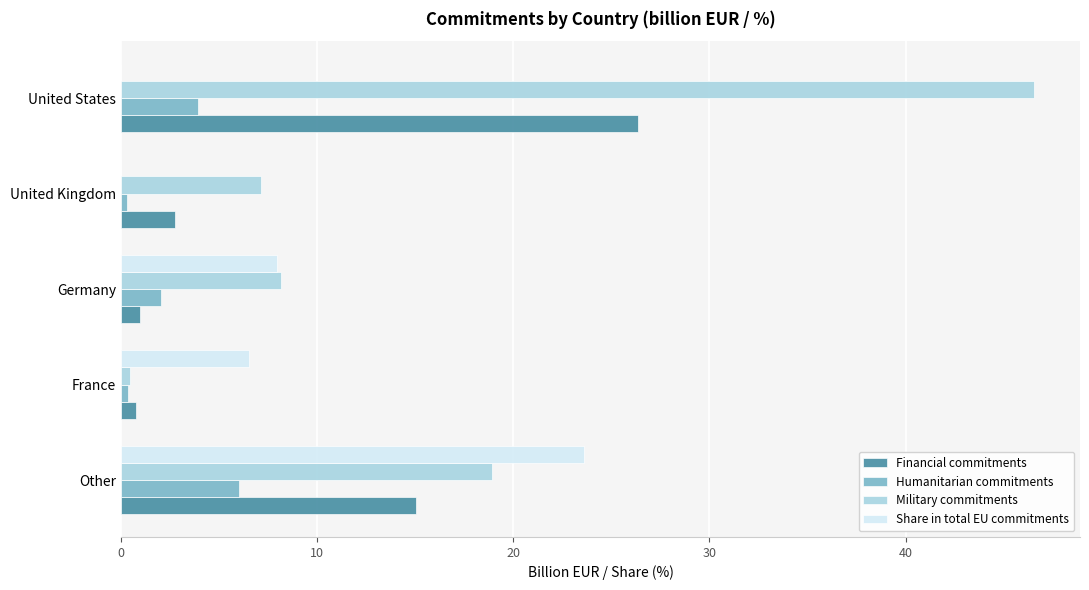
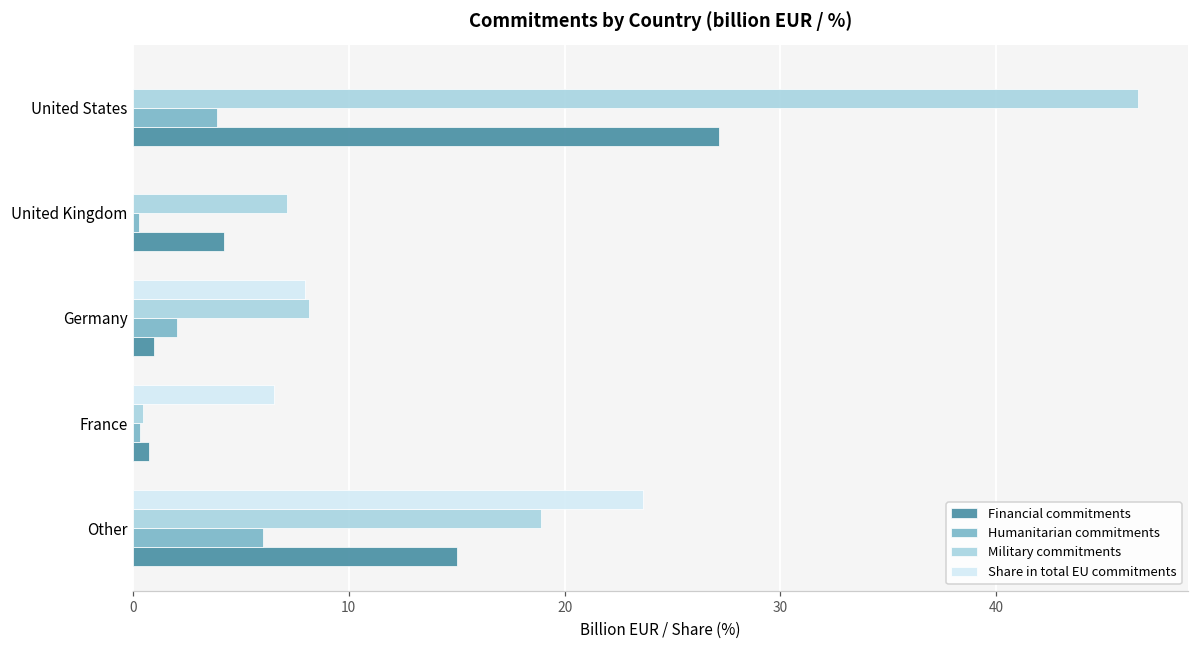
  {
    "Financial commitments": {
-     "United States": 26.4,
-     "United Kingdom": 2.8,
+     "United States": 27.2,
+     "United Kingdom": 4.2,
      "Germany": 1.0,
      "France": 0.8,
      "Other": 15.0
    }
  }
